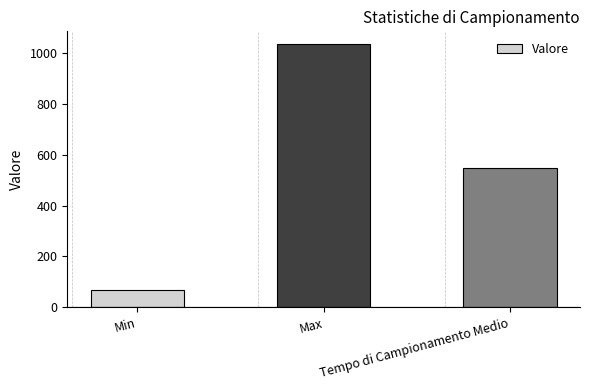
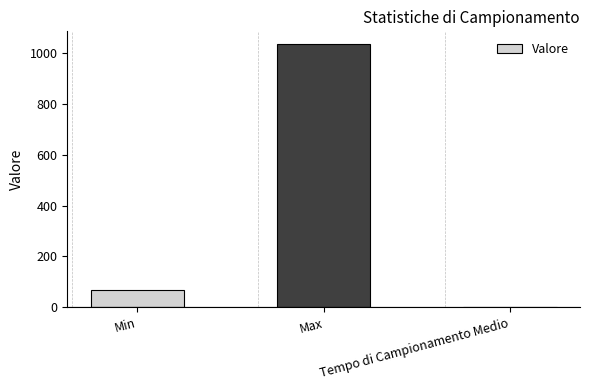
  {
    "Min": 70,
    "Max": 1030,
-   "Tempo di Campionamento Medio": 550
+   "Tempo di Campionamento Medio": 0
  }
